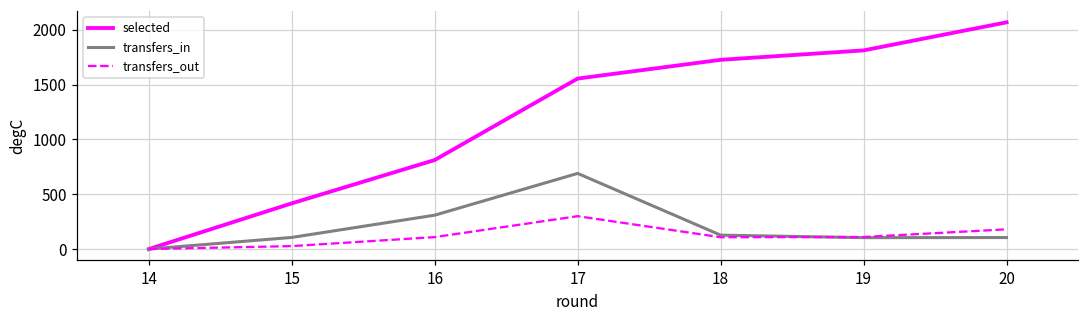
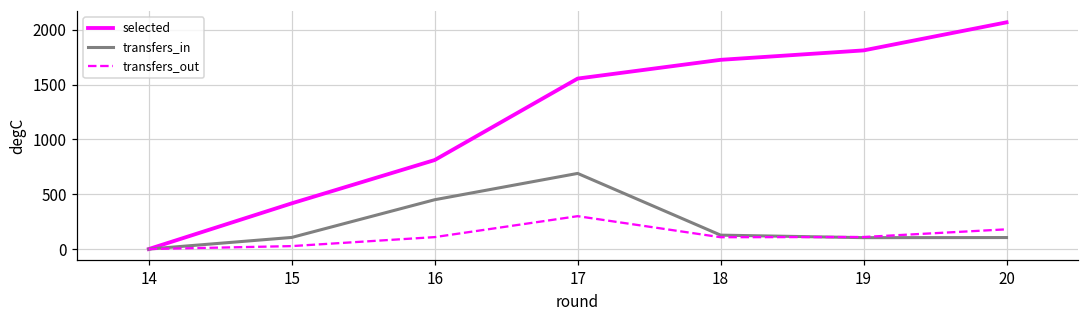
  {
    "transfers_in": {
      "15": 100,
-     "16": 300,
+     "16": 500,
      "17": 700,
      "20": 100
    }
  }
